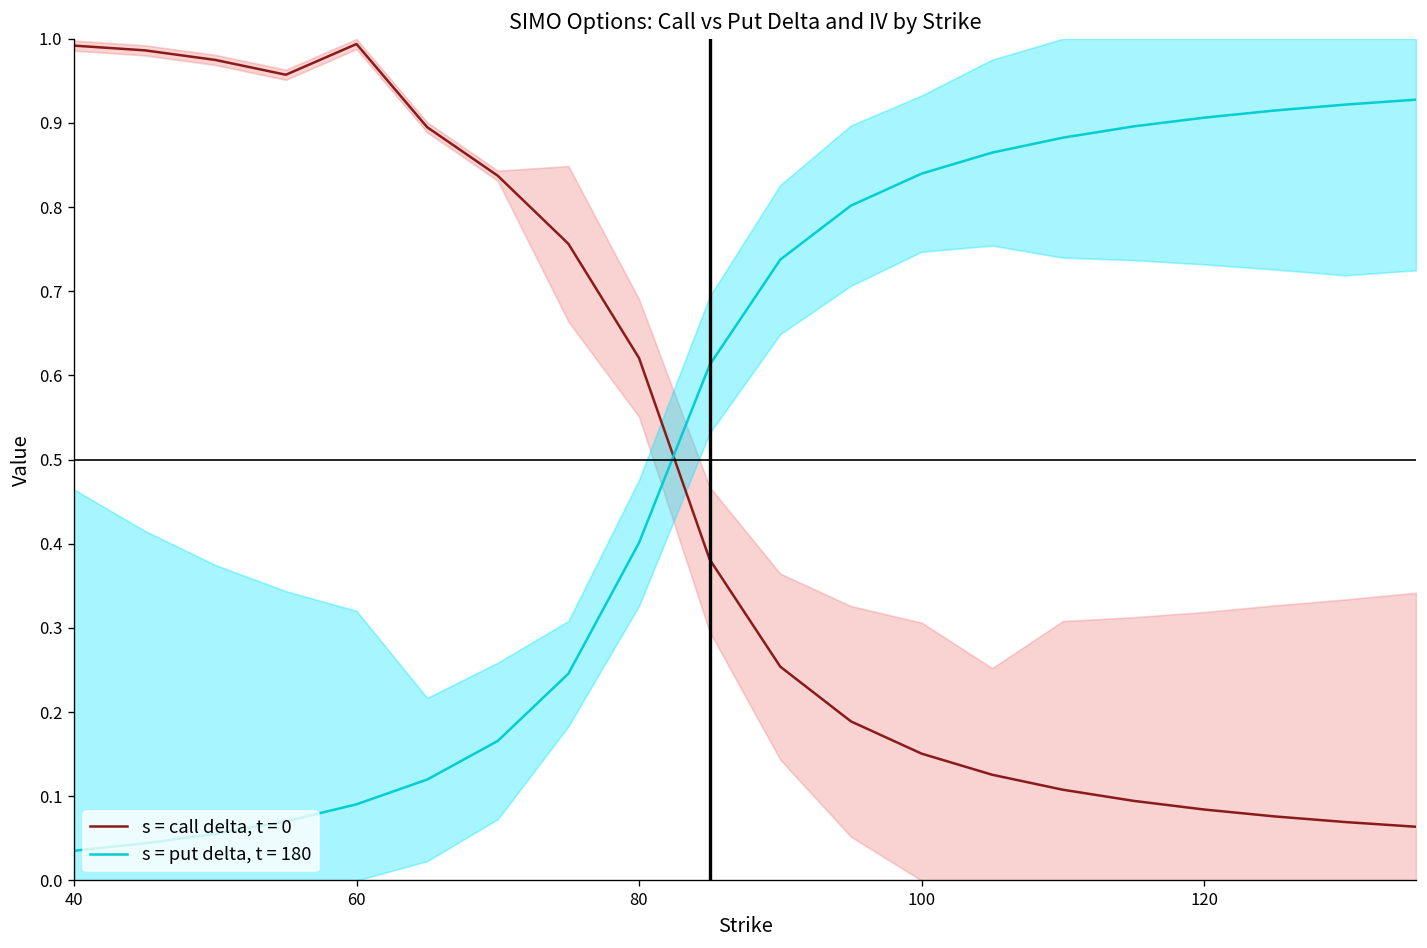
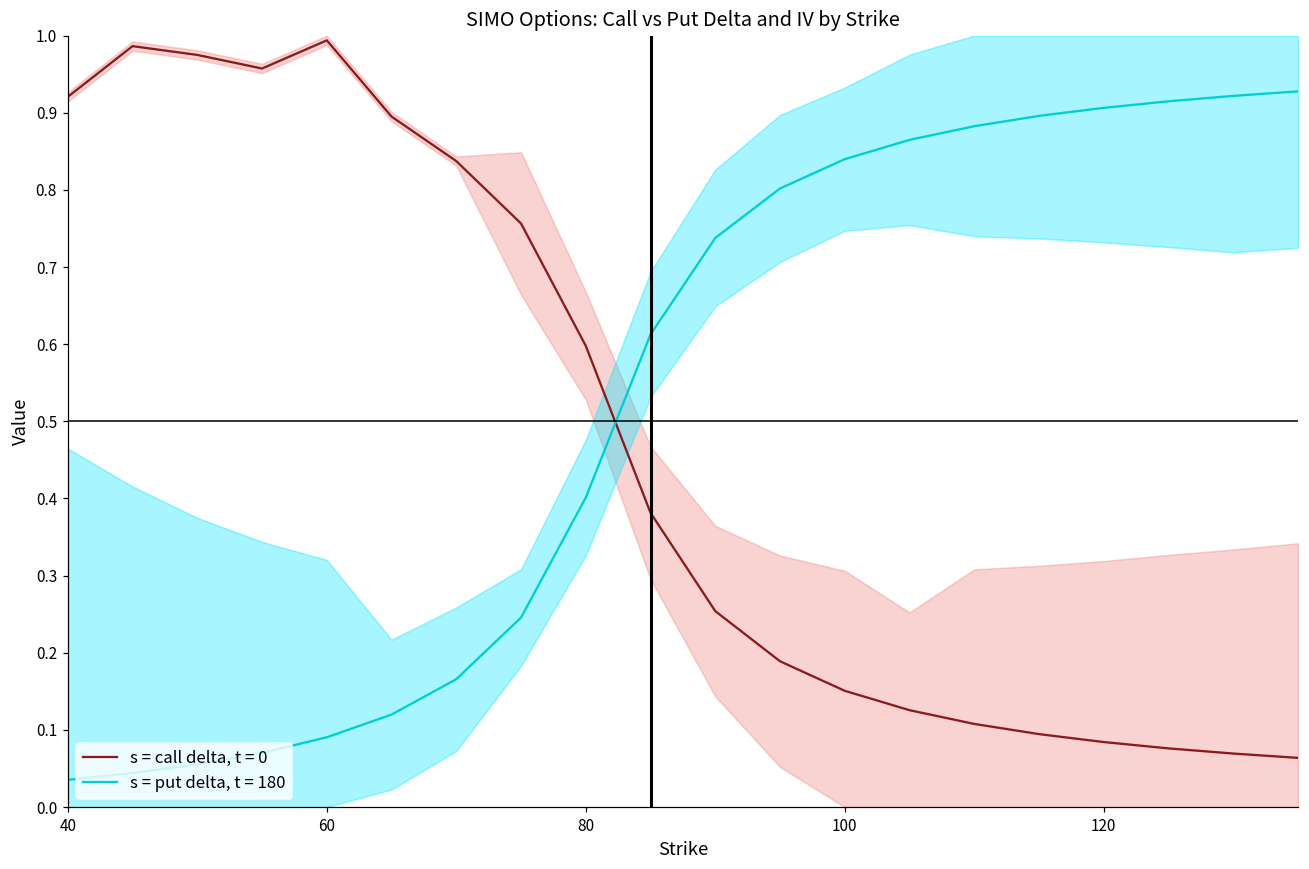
  {
    "s = call delta, t = 0": {
-     "40": 0.99,
+     "40": 0.92,
      "60": 0.99,
-     "80": 0.62,
+     "80": 0.60,
      "100": 0.15,
      "120": 0.08
    }
  }
